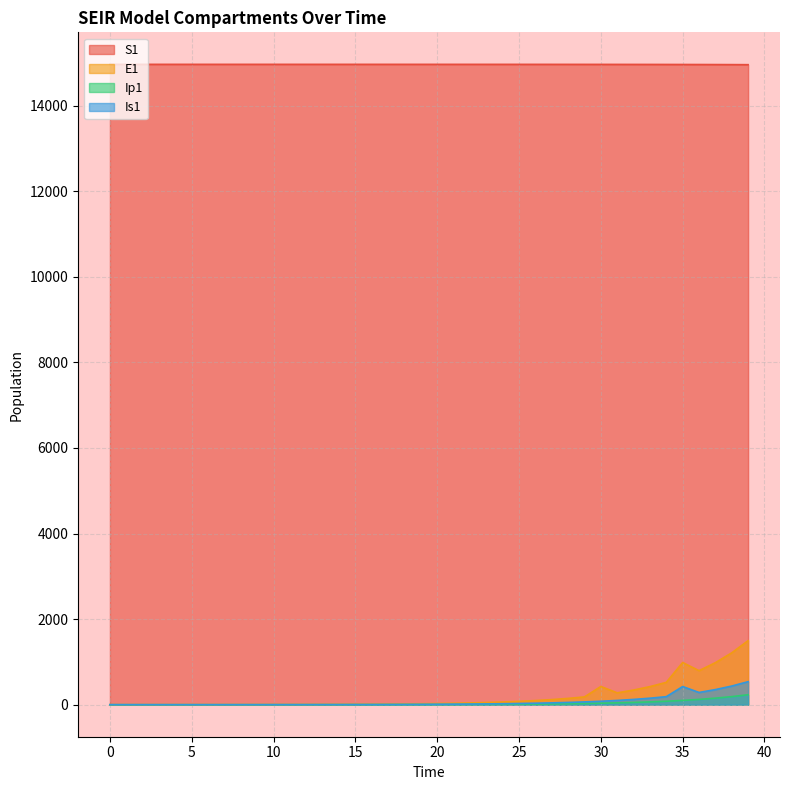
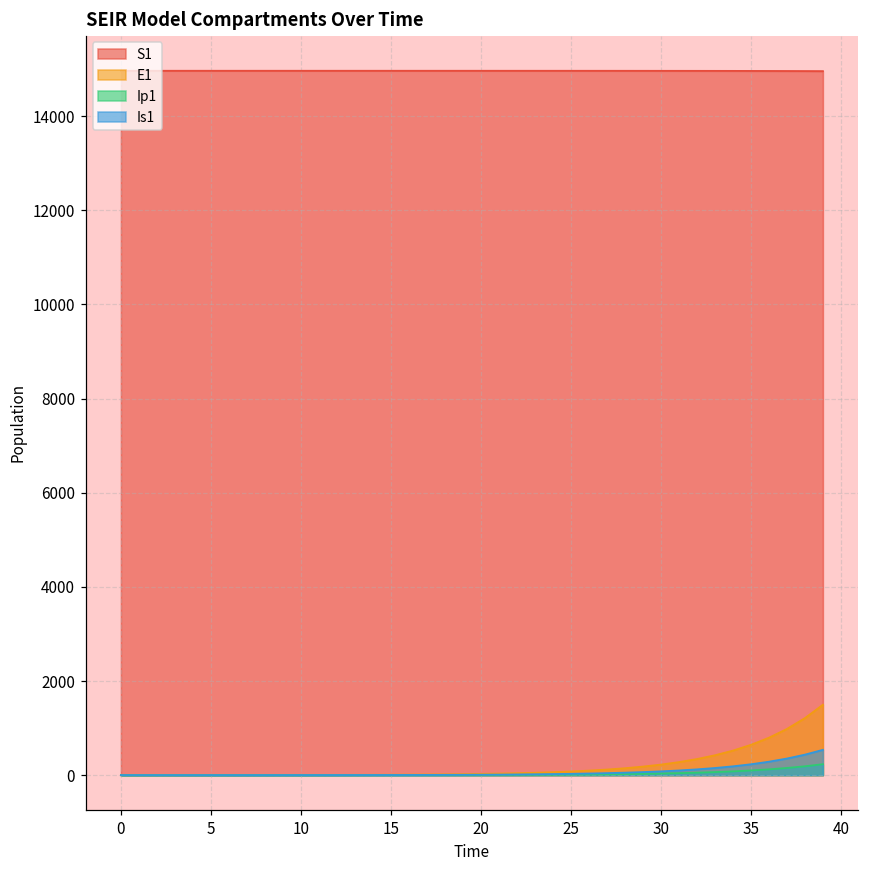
  {
    "S1": {
      "5": 15000,
      "10": 15000,
      "15": 15000,
      "20": 15000,
      "25": 15000,
      "30": 15000,
      "35": 15000
    },
    "E1": {
-     "30": 400,
-     "35": 1000
+     "30": 200,
+     "35": 600
    },
    "Ip1": {
      "35": 100
    },
    "Is1": {
-     "35": 400
+     "35": 200
    }
  }
